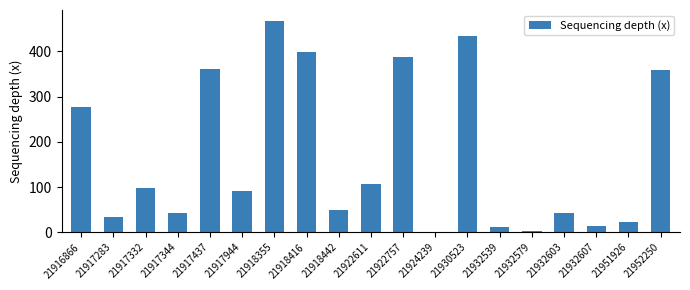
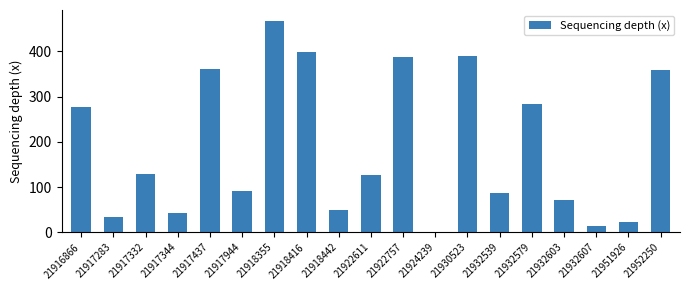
  {
    "21916866": 280,
    "21917283": 30,
-   "21917332": 100,
+   "21917332": 130,
    "21917344": 40,
    "21917437": 360,
    "21917944": 90,
    "21918355": 470,
    "21918416": 400,
    "21918442": 50,
-   "21922611": 110,
+   "21922611": 130,
    "21922757": 390,
-   "21930523": 430,
-   "21932539": 10,
-   "21932579": 0,
-   "21932603": 40,
+   "21930523": 390,
+   "21932539": 90,
+   "21932579": 280,
+   "21932603": 70,
    "21932607": 10,
    "21951926": 20,
    "21952250": 360
  }
